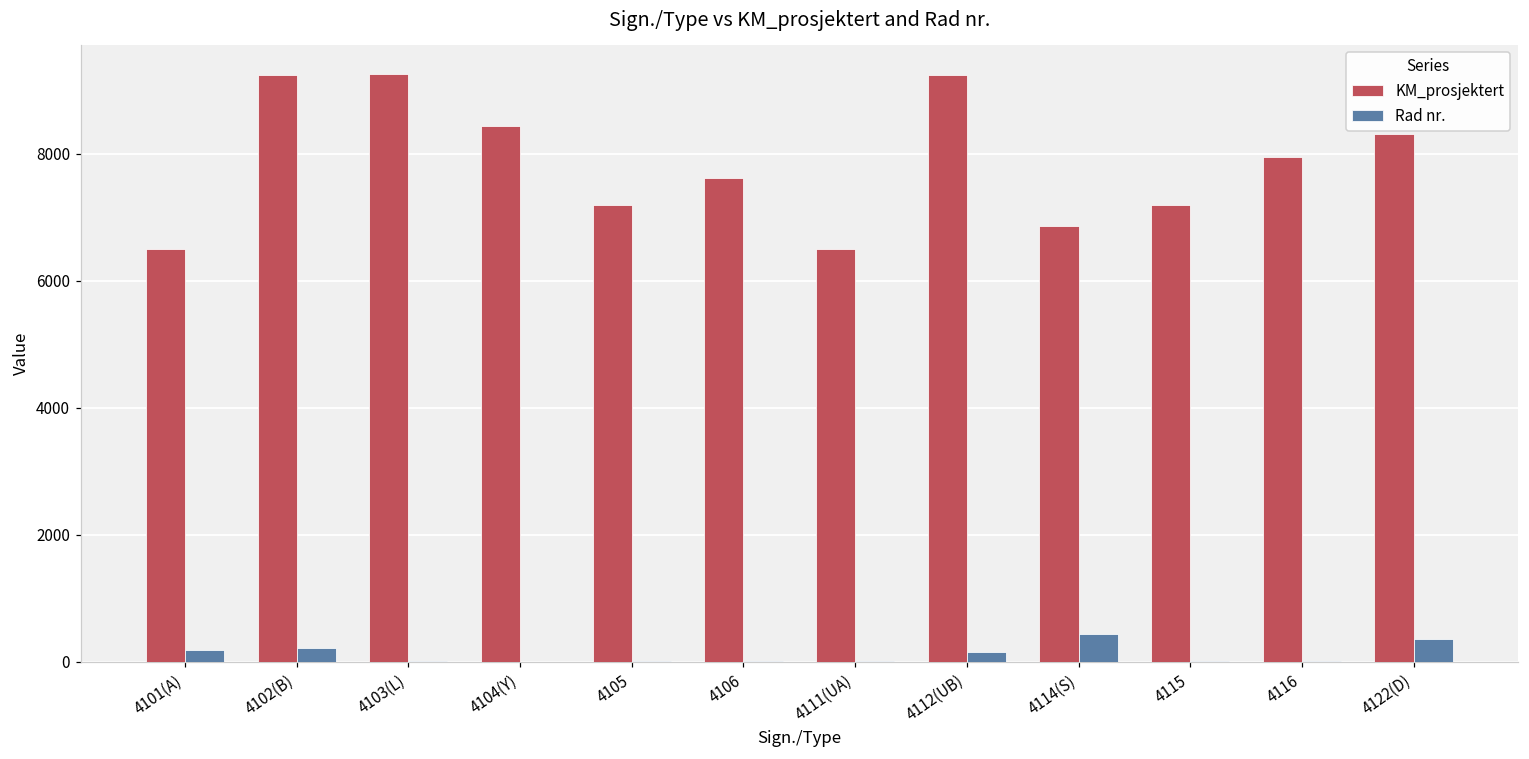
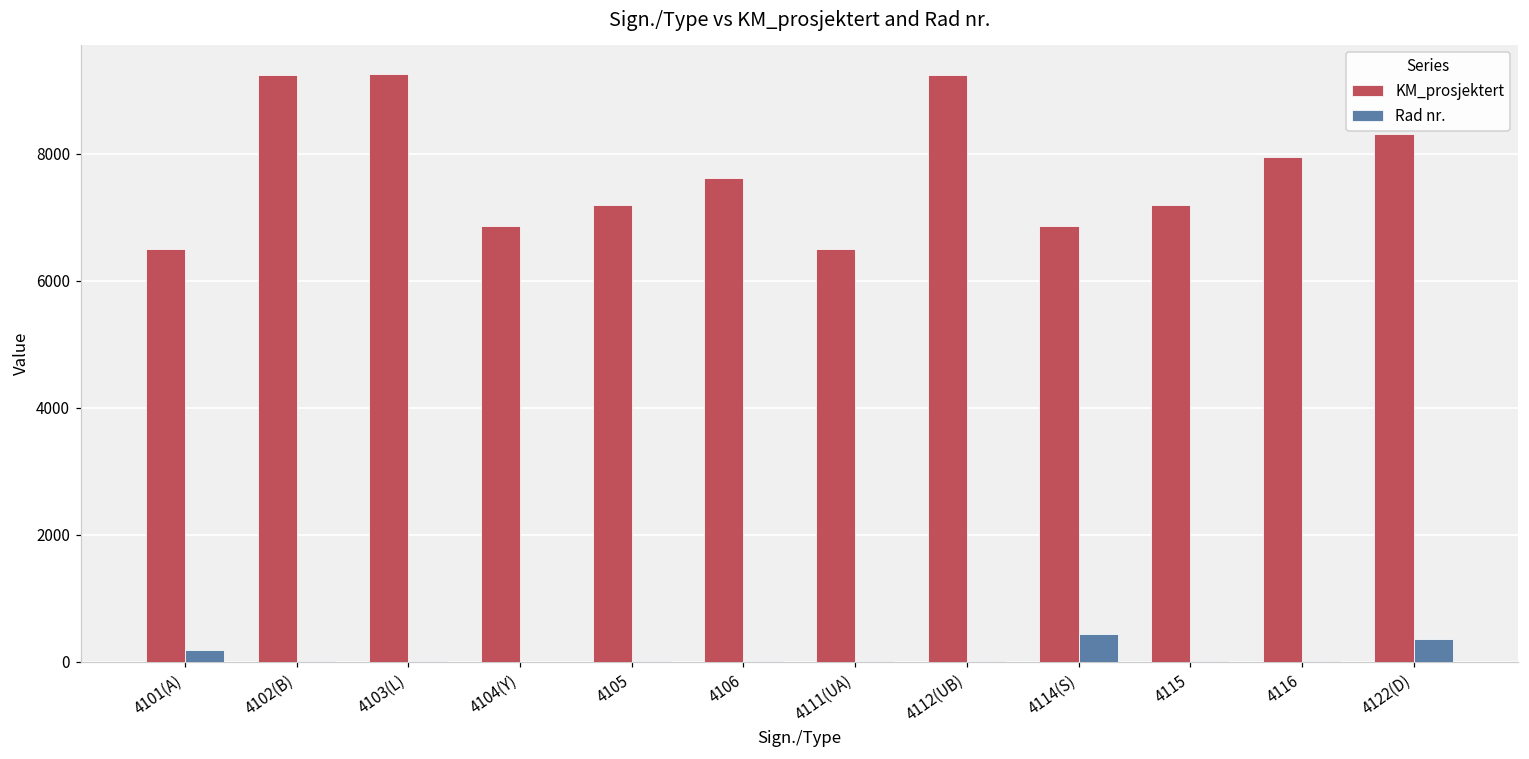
  {
    "KM_prosjektert": {
      "4101(A)": 6500,
      "4102(B)": 9200,
      "4103(L)": 9300,
-     "4104(Y)": 8400,
+     "4104(Y)": 6900,
      "4105": 7200,
      "4106": 7600,
      "4111(UA)": 6500,
      "4112(UB)": 9200,
      "4114(S)": 6900,
      "4115": 7200,
      "4116": 7900,
      "4122(D)": 8300
    },
    "Rad nr.": {
      "4101(A)": 200,
-     "4102(B)": 200,
-     "4112(UB)": 200,
+     "4102(B)": 0,
+     "4112(UB)": 0,
      "4114(S)": 400,
      "4122(D)": 400
    }
  }
